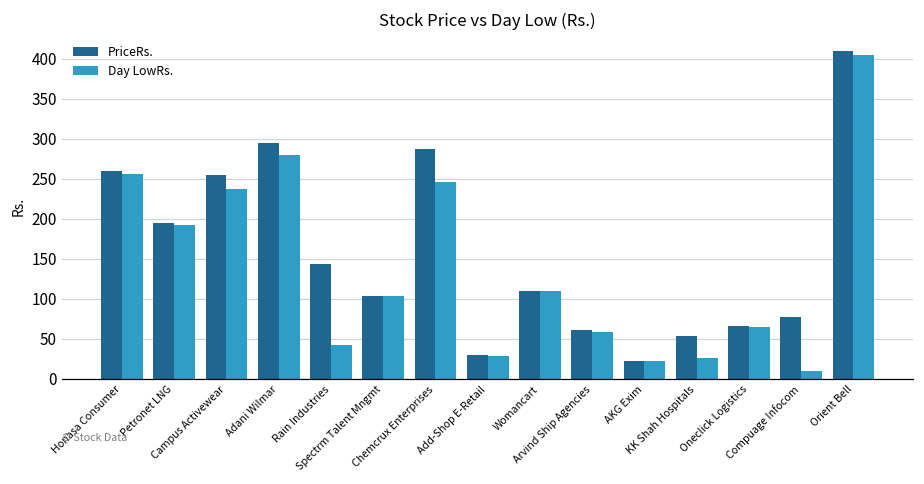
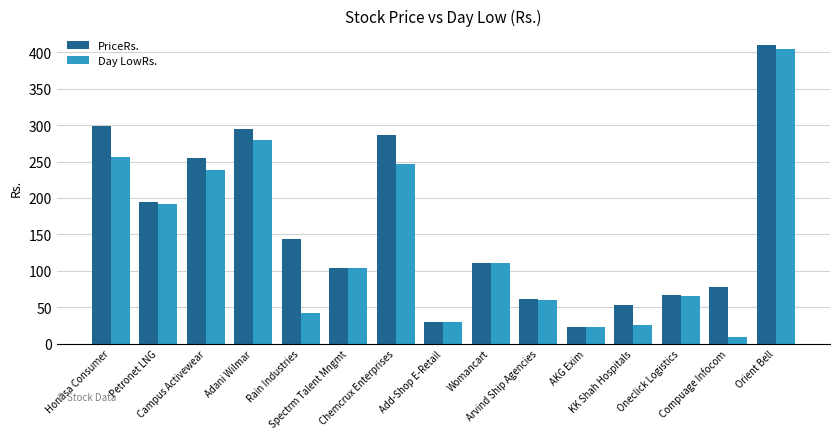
  {
    "PriceRs.": {
-     "Honasa Consumer": 260,
+     "Honasa Consumer": 300,
      "Petronet LNG": 200,
      "Campus Activewear": 260,
      "Adani Wilmar": 290,
      "Rain Industries": 140,
      "Spectrm Talent Mngmt": 100,
      "Chemcrux Enterprises": 290,
      "Add-Shop E-Retail": 30,
      "Womancart": 110,
      "Arvind Ship Agencies": 60,
      "AKG Exim": 20,
      "KK Shah Hospitals": 50,
      "Oneclick Logistics": 70,
      "Compuage Infocom": 80,
      "Orient Bell": 410
    },
    "Day LowRs.": {
      "Honasa Consumer": 260,
      "Petronet LNG": 190,
      "Campus Activewear": 240,
      "Adani Wilmar": 280,
      "Rain Industries": 40,
      "Spectrm Talent Mngmt": 100,
      "Chemcrux Enterprises": 250,
      "Add-Shop E-Retail": 30,
      "Womancart": 110,
      "Arvind Ship Agencies": 60,
      "AKG Exim": 20,
      "KK Shah Hospitals": 30,
      "Oneclick Logistics": 70,
      "Compuage Infocom": 10,
      "Orient Bell": 410
    }
  }
